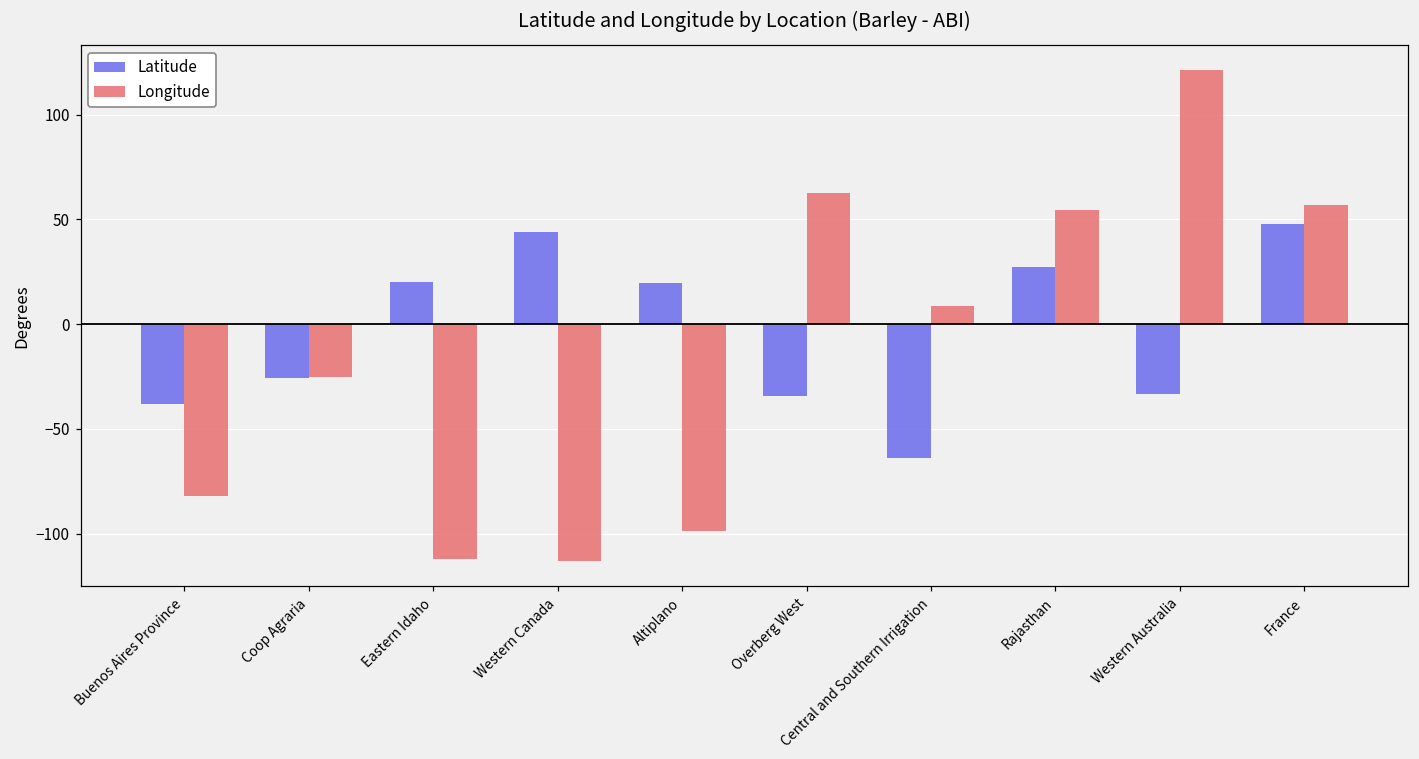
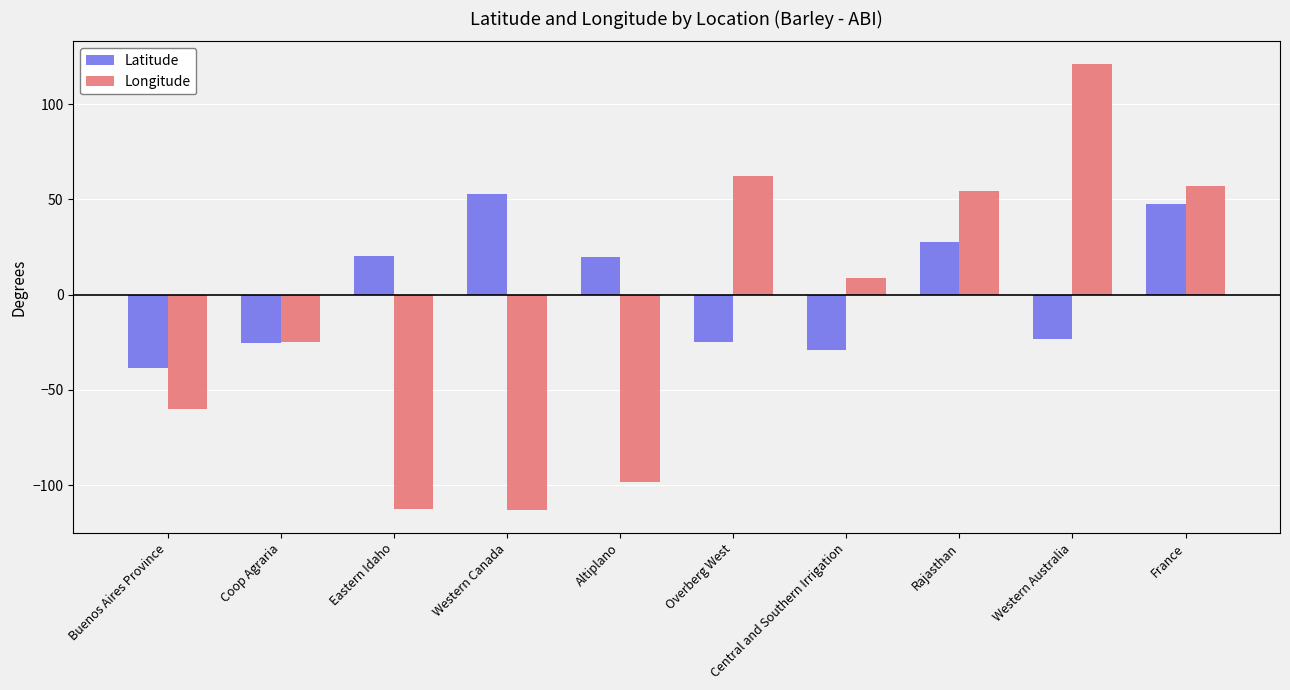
  {
    "Latitude": {
      "Buenos Aires Province": -38,
      "Coop Agraria": -26,
      "Eastern Idaho": 20,
-     "Western Canada": 44,
+     "Western Canada": 53,
      "Altiplano": 20,
-     "Overberg West": -34,
-     "Central and Southern Irrigation": -64,
+     "Overberg West": -25,
+     "Central and Southern Irrigation": -29,
      "Rajasthan": 28,
-     "Western Australia": -33,
+     "Western Australia": -23,
      "France": 48
    },
    "Longitude": {
-     "Buenos Aires Province": -82,
+     "Buenos Aires Province": -60,
      "Coop Agraria": -25,
      "Eastern Idaho": -112,
      "Western Canada": -113,
      "Altiplano": -99,
      "Overberg West": 62,
      "Central and Southern Irrigation": 9,
      "Rajasthan": 55,
      "Western Australia": 121,
      "France": 57
    }
  }
